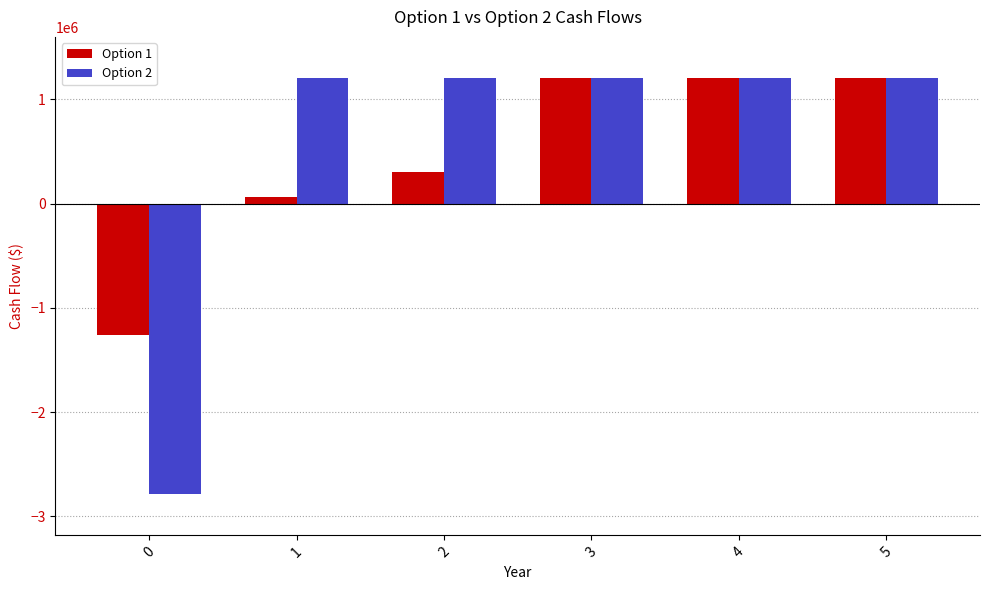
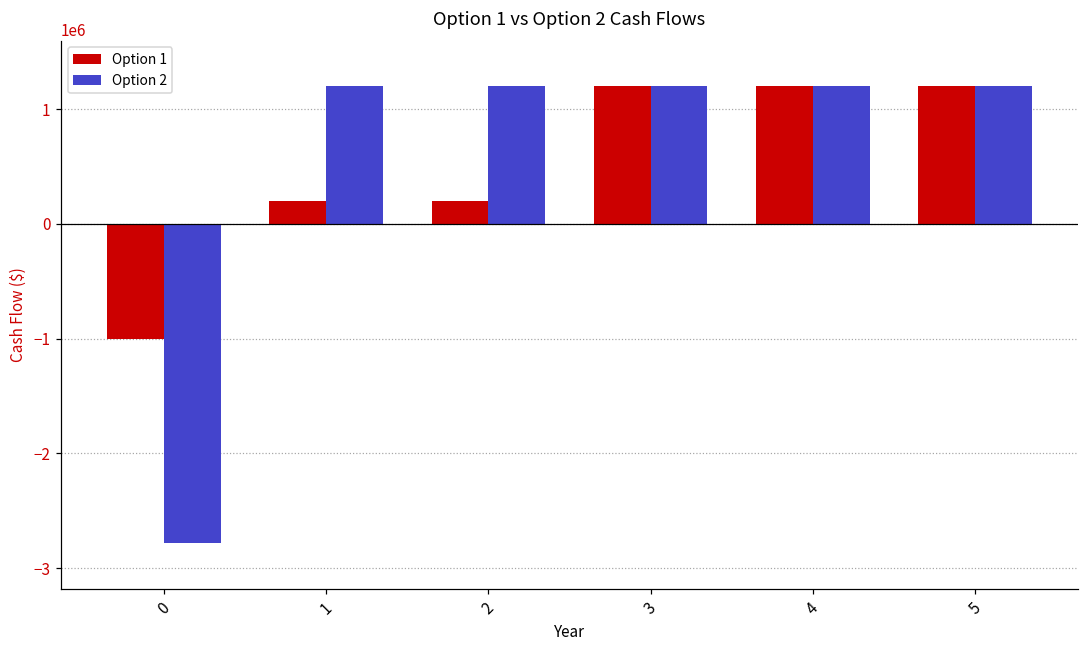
  {
    "Option 1": {
-     "0": -1260000,
-     "1": 60000,
-     "2": 300000,
+     "0": -1000000,
+     "1": 200000,
+     "2": 200000,
      "3": 1200000,
      "4": 1200000,
      "5": 1200000
    },
    "Option 2": {
      "0": -2780000,
      "1": 1200000,
      "2": 1200000,
      "3": 1200000,
      "4": 1200000,
      "5": 1200000
    }
  }
